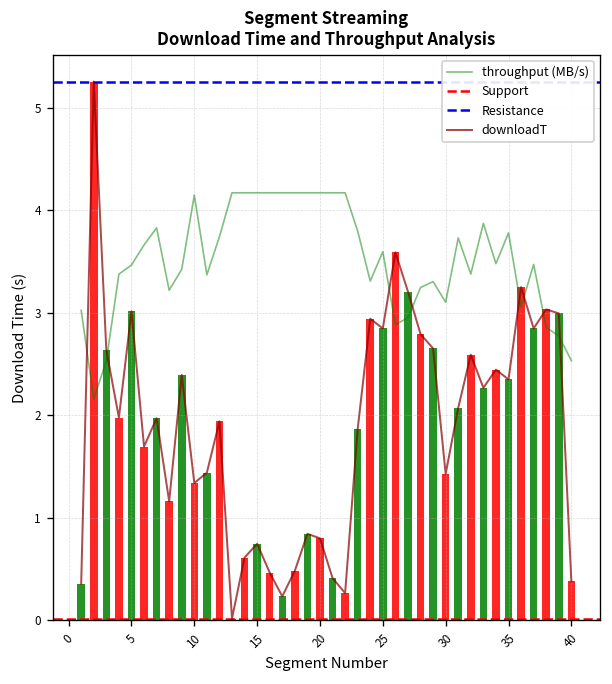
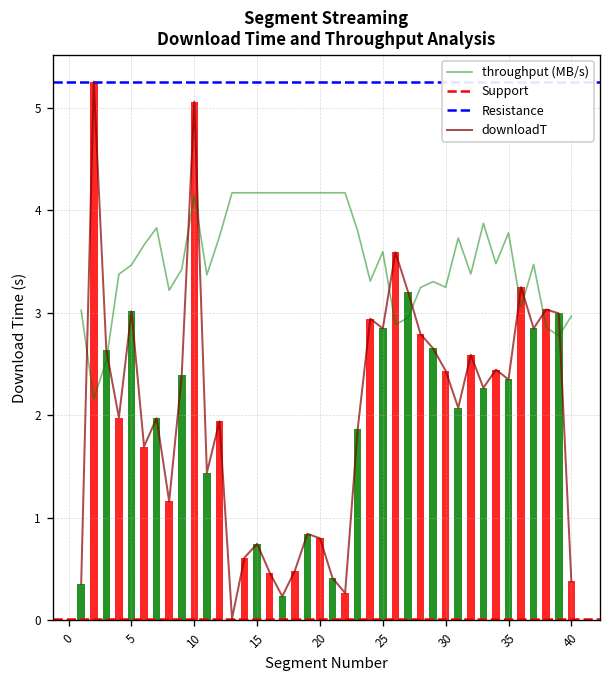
  {
    "throughput (MB/s)": {
      "5": 3.5,
      "10": 4.1,
      "15": 4.2,
      "20": 4.2,
      "25": 3.6,
-     "30": 3.1,
+     "30": 3.2,
      "35": 3.8,
-     "40": 2.5
+     "40": 3.0
    },
    "downloadT": {
      "5": 3.0,
-     "10": 1.3,
+     "10": 5.1,
      "15": 0.7,
      "20": 0.8,
      "25": 2.8,
-     "30": 1.4,
+     "30": 2.4,
      "35": 2.3,
      "40": 0.4
    }
  }
